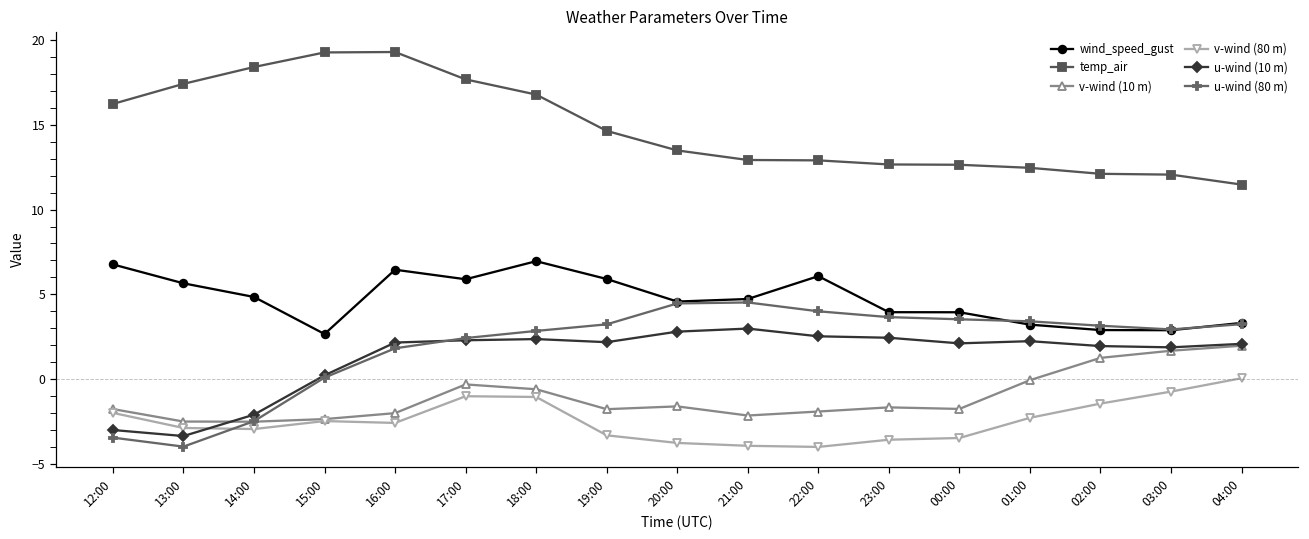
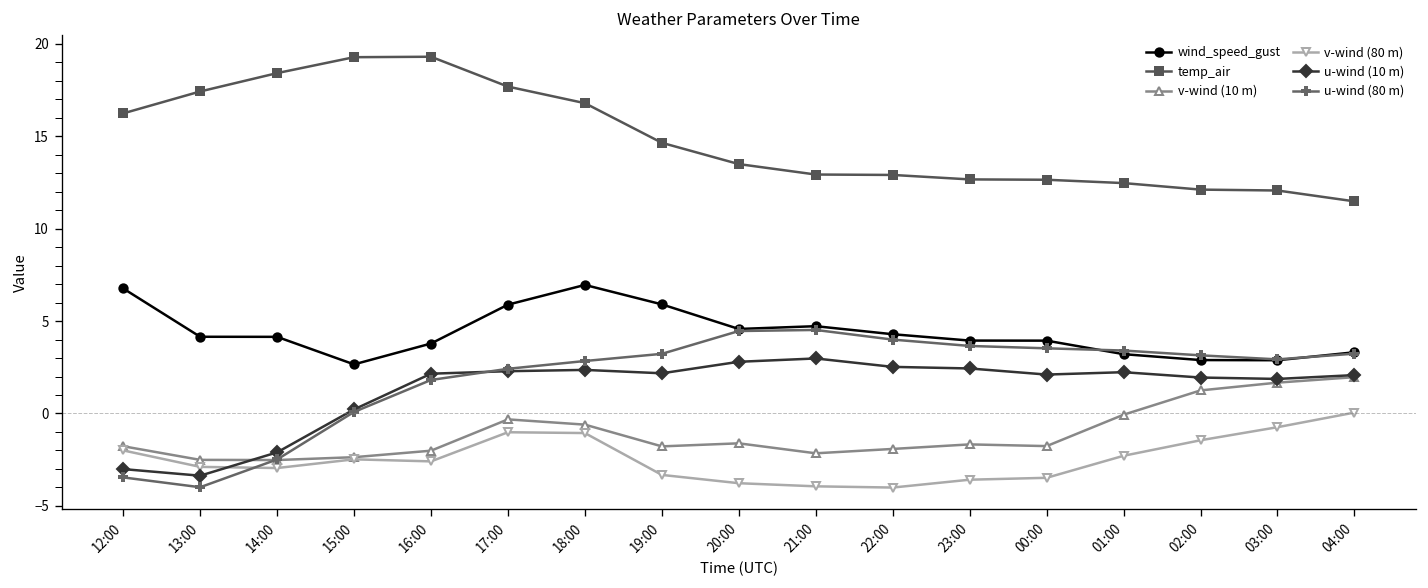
  {
    "wind_speed_gust": {
      "12:00": 6.8,
-     "13:00": 5.6,
-     "14:00": 4.8,
+     "13:00": 4.2,
+     "14:00": 4.1,
      "15:00": 2.7,
-     "16:00": 6.5,
+     "16:00": 3.8,
      "17:00": 5.9,
      "18:00": 7.0,
      "19:00": 5.9,
      "21:00": 4.7,
-     "22:00": 6.1,
+     "22:00": 4.3,
      "23:00": 3.9,
      "00:00": 3.9,
      "01:00": 3.2,
      "02:00": 2.9
    }
  }
